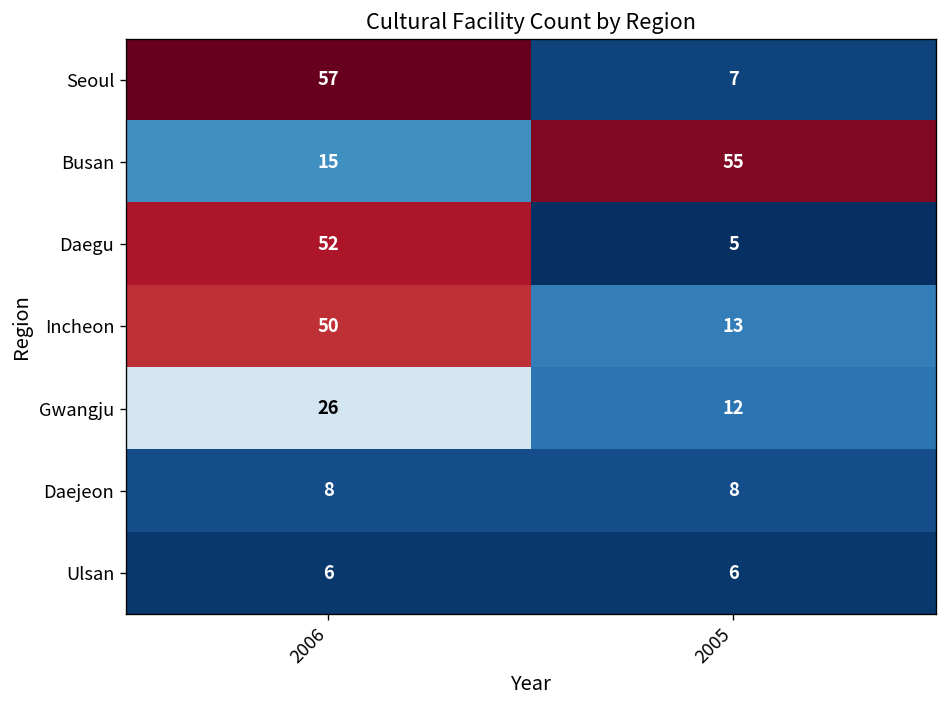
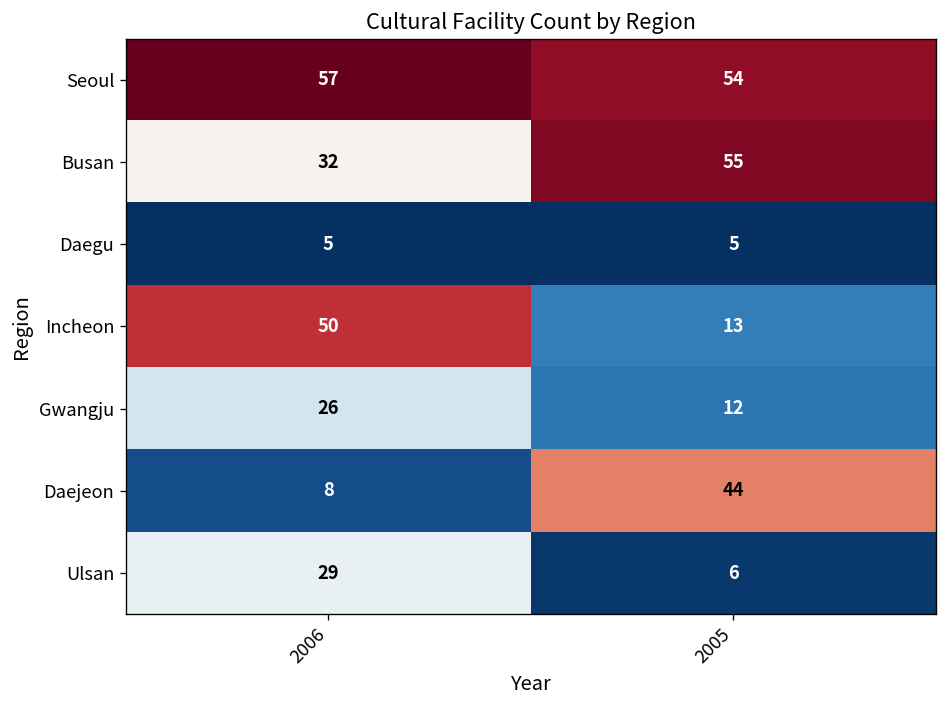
  {
    "Seoul": {
      "2006": 57,
-     "2005": 7
+     "2005": 54
    },
    "Busan": {
-     "2006": 15,
+     "2006": 32,
      "2005": 55
    },
    "Daegu": {
-     "2006": 52,
+     "2006": 5,
      "2005": 5
    },
    "Incheon": {
      "2006": 50,
      "2005": 13
    },
    "Gwangju": {
      "2006": 26,
      "2005": 12
    },
    "Daejeon": {
      "2006": 8,
-     "2005": 8
+     "2005": 44
    },
    "Ulsan": {
-     "2006": 6,
+     "2006": 29,
      "2005": 6
    }
  }
